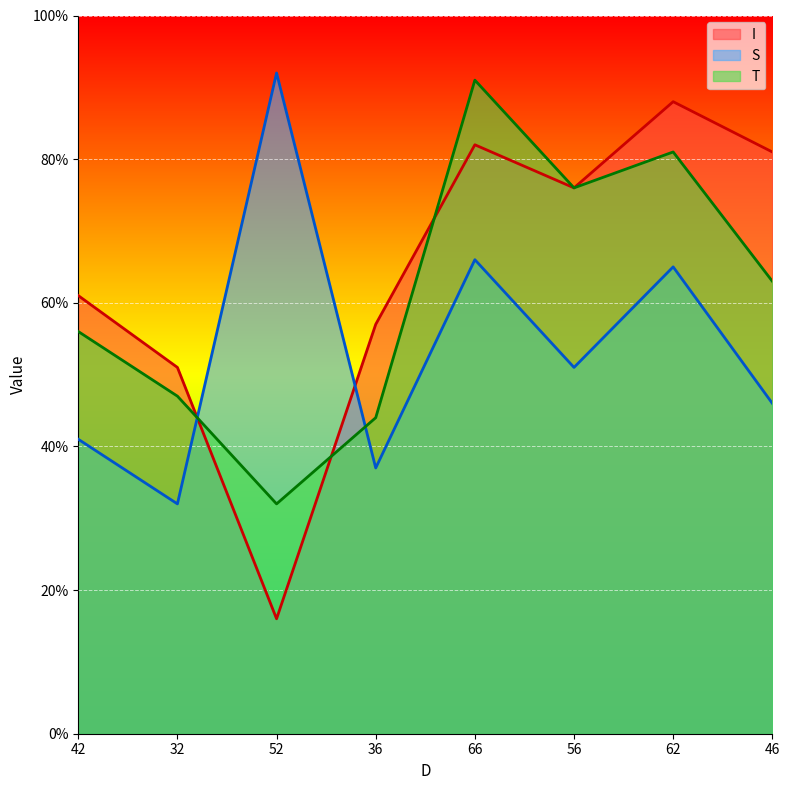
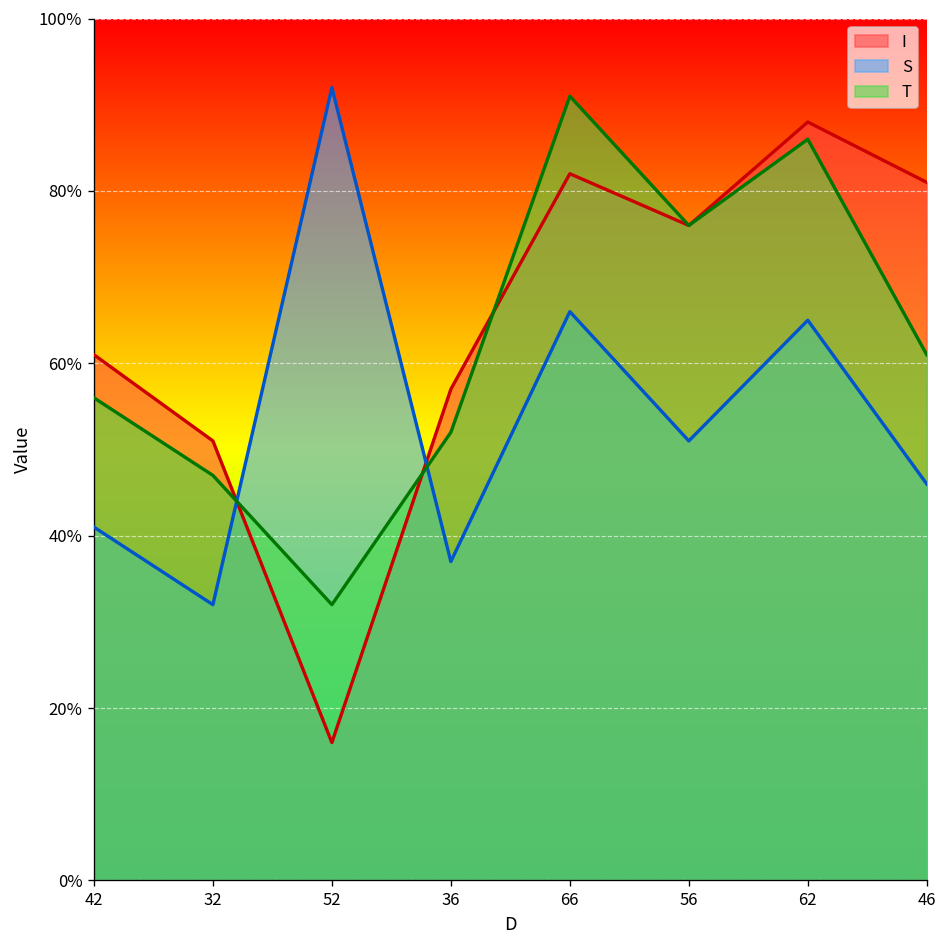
  {
    "I": {
      "42": "61%",
      "32": "51%",
      "52": "16%",
      "36": "57%",
      "66": "82%",
      "62": "88%",
      "46": "81%"
    },
    "S": {
      "42": "41%",
      "32": "32%",
      "52": "92%",
      "36": "37%",
      "66": "66%",
      "56": "51%",
      "62": "65%",
      "46": "46%"
    },
    "T": {
      "42": "56%",
      "32": "47%",
      "52": "32%",
-     "36": "44%",
+     "36": "52%",
      "66": "91%",
-     "62": "81%",
-     "46": "63%"
+     "62": "86%",
+     "46": "61%"
    }
  }
